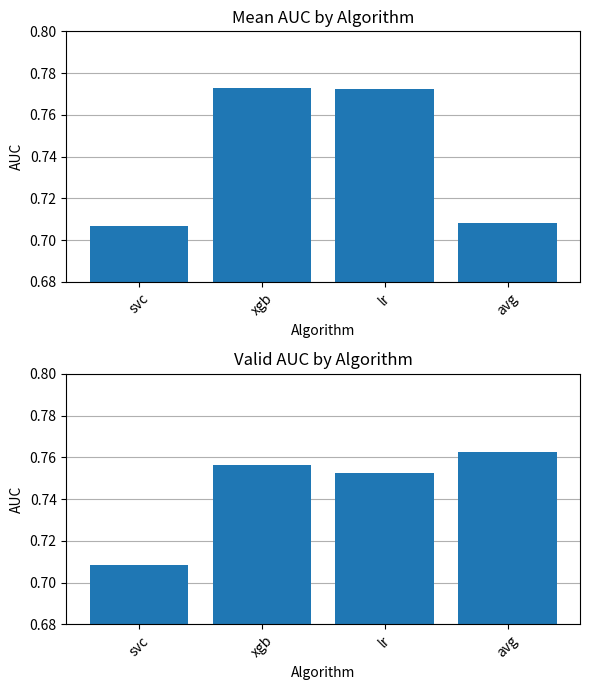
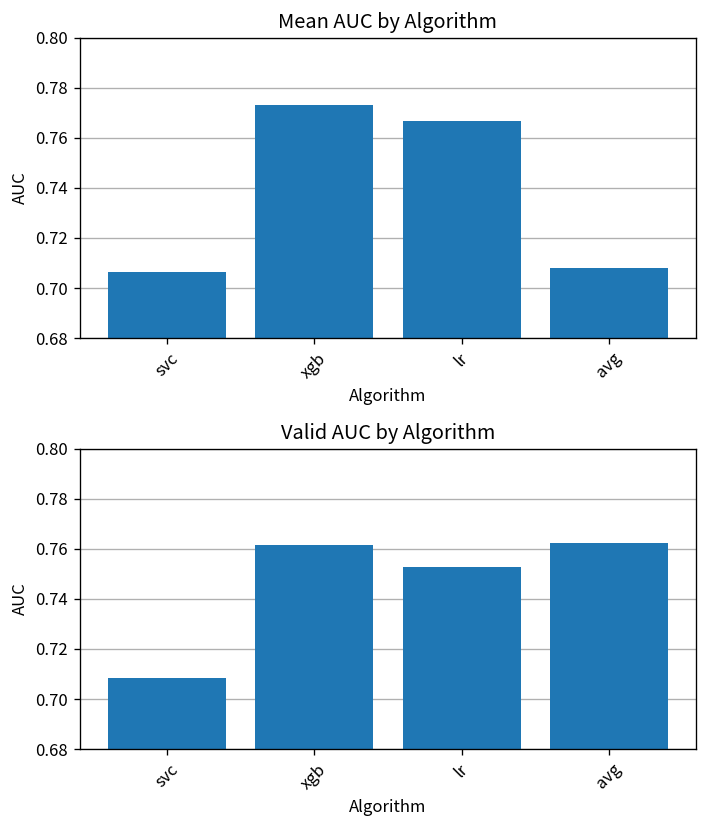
  {
    "Mean AUC by Algorithm": {
      "svc": 0.707,
      "xgb": 0.773,
-     "lr": 0.773,
+     "lr": 0.767,
      "avg": 0.708
    },
    "Valid AUC by Algorithm": {
      "svc": 0.708,
-     "xgb": 0.756,
+     "xgb": 0.761,
      "lr": 0.753,
      "avg": 0.762
    }
  }
